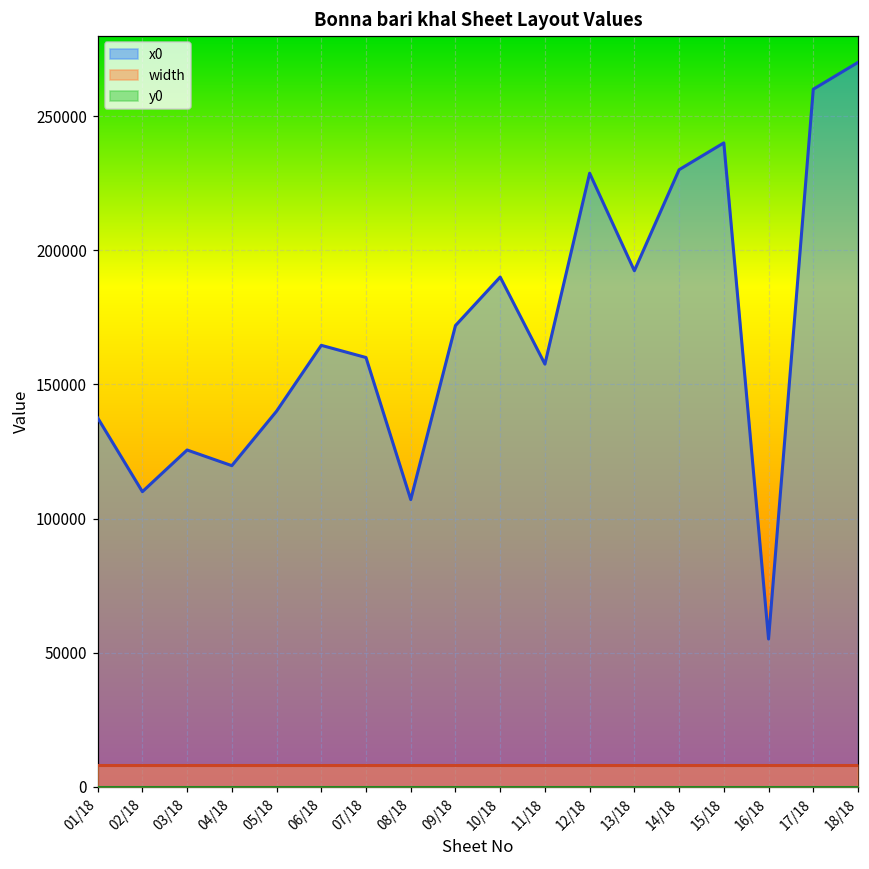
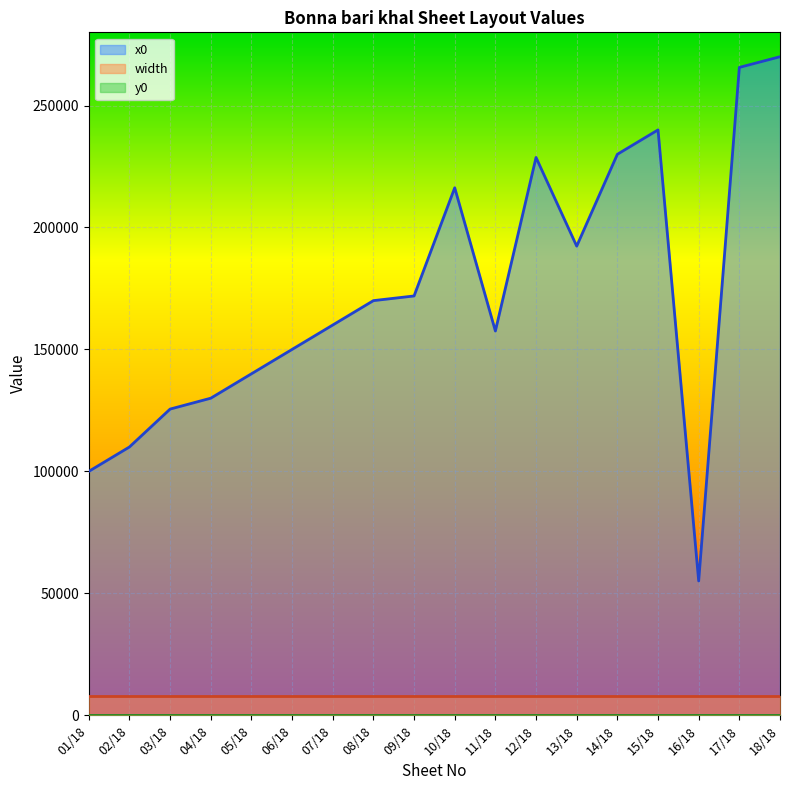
  {
    "x0": {
-     "01/18": 138000,
+     "01/18": 100000,
      "02/18": 110000,
      "03/18": 126000,
-     "04/18": 120000,
+     "04/18": 130000,
      "05/18": 140000,
-     "06/18": 165000,
+     "06/18": 150000,
      "07/18": 160000,
-     "08/18": 107000,
+     "08/18": 170000,
      "09/18": 172000,
-     "10/18": 190000,
+     "10/18": 216000,
      "11/18": 158000,
      "12/18": 229000,
      "13/18": 192000,
      "14/18": 230000,
      "15/18": 240000,
      "16/18": 55000,
-     "17/18": 260000,
+     "17/18": 266000,
      "18/18": 270000
    },
    "width": {
      "01/18": 8000,
      "02/18": 8000,
      "03/18": 8000,
      "04/18": 8000,
      "05/18": 8000,
      "06/18": 8000,
      "07/18": 8000,
      "08/18": 8000,
      "09/18": 8000,
      "10/18": 8000,
      "11/18": 8000,
      "12/18": 8000,
      "13/18": 8000,
      "14/18": 8000,
      "15/18": 8000,
      "16/18": 8000,
      "17/18": 8000,
      "18/18": 8000
    },
    "y0": {
      "01/18": 0,
      "02/18": 0,
      "03/18": 0,
      "04/18": 0,
      "05/18": 0,
      "06/18": 0,
      "07/18": 0,
      "08/18": 0,
      "09/18": 0,
      "10/18": 0,
      "11/18": 0,
      "12/18": 0,
      "13/18": 0,
      "14/18": 0,
      "15/18": 0,
      "16/18": 0,
      "17/18": 0,
      "18/18": 0
    }
  }
